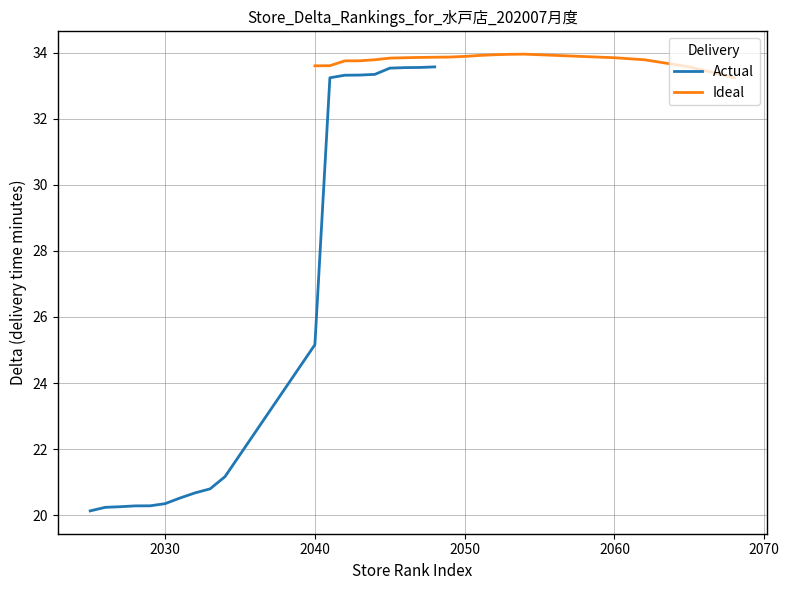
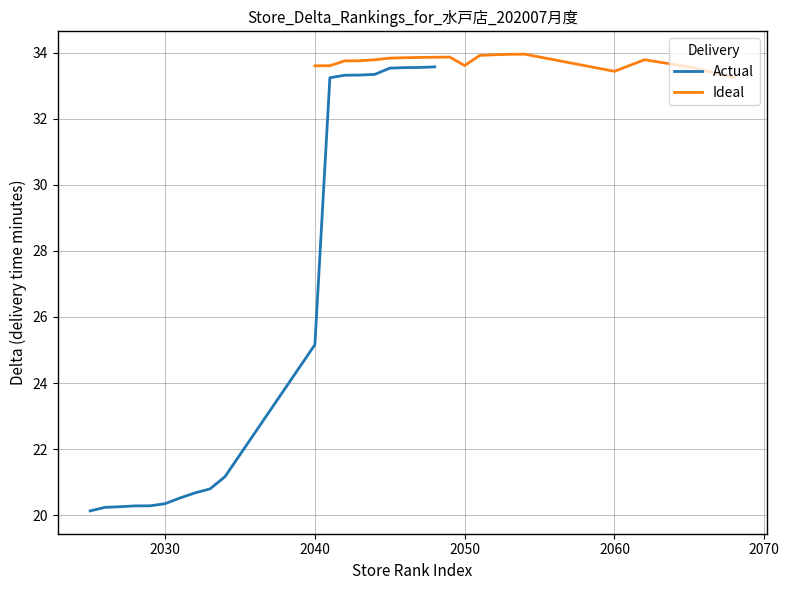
  {
    "Actual": {
      "2030": 20.3,
      "2040": 25.2
    },
    "Ideal": {
      "2040": 33.6,
-     "2050": 33.9,
-     "2060": 33.8
+     "2050": 33.6,
+     "2060": 33.4
    }
  }
